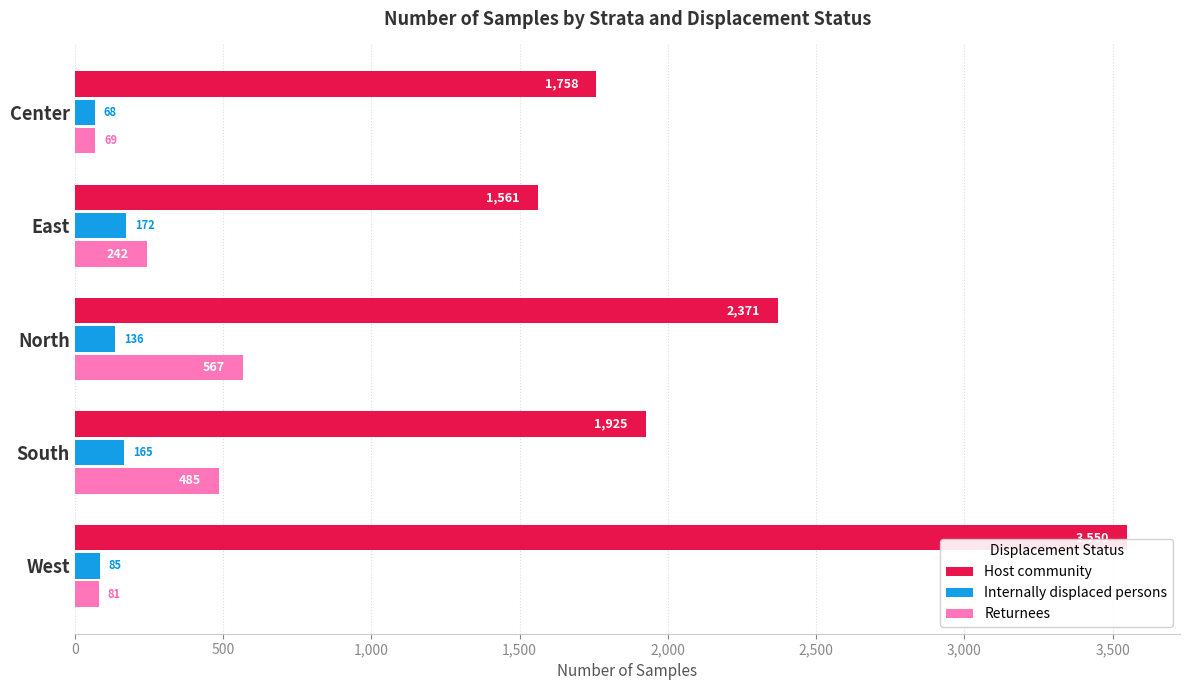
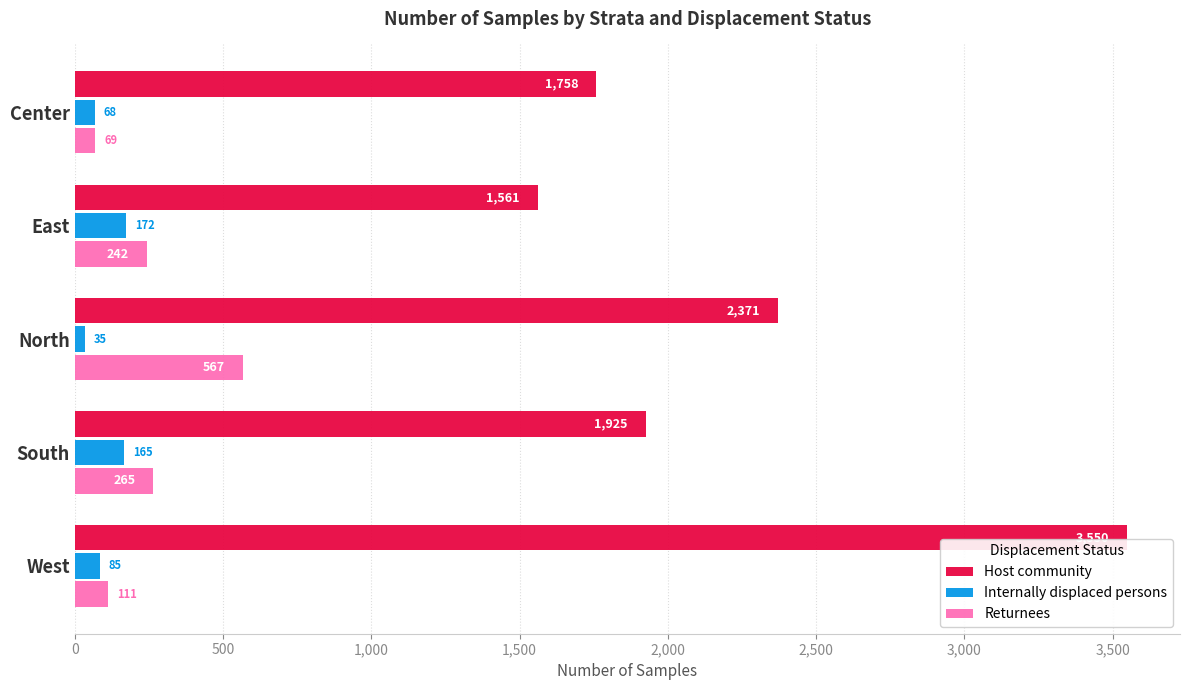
  {
    "Host community": {
      "Center": "1,758",
      "East": "1,561",
      "North": "2,371",
      "South": "1,925"
    },
    "Internally displaced persons": {
      "Center": "68",
      "East": "172",
-     "North": "136",
+     "North": "35",
      "South": "165",
      "West": "85"
    },
    "Returnees": {
      "Center": "69",
      "East": "242",
      "North": "567",
-     "South": "485",
-     "West": "81"
+     "South": "265",
+     "West": "111"
    }
  }
